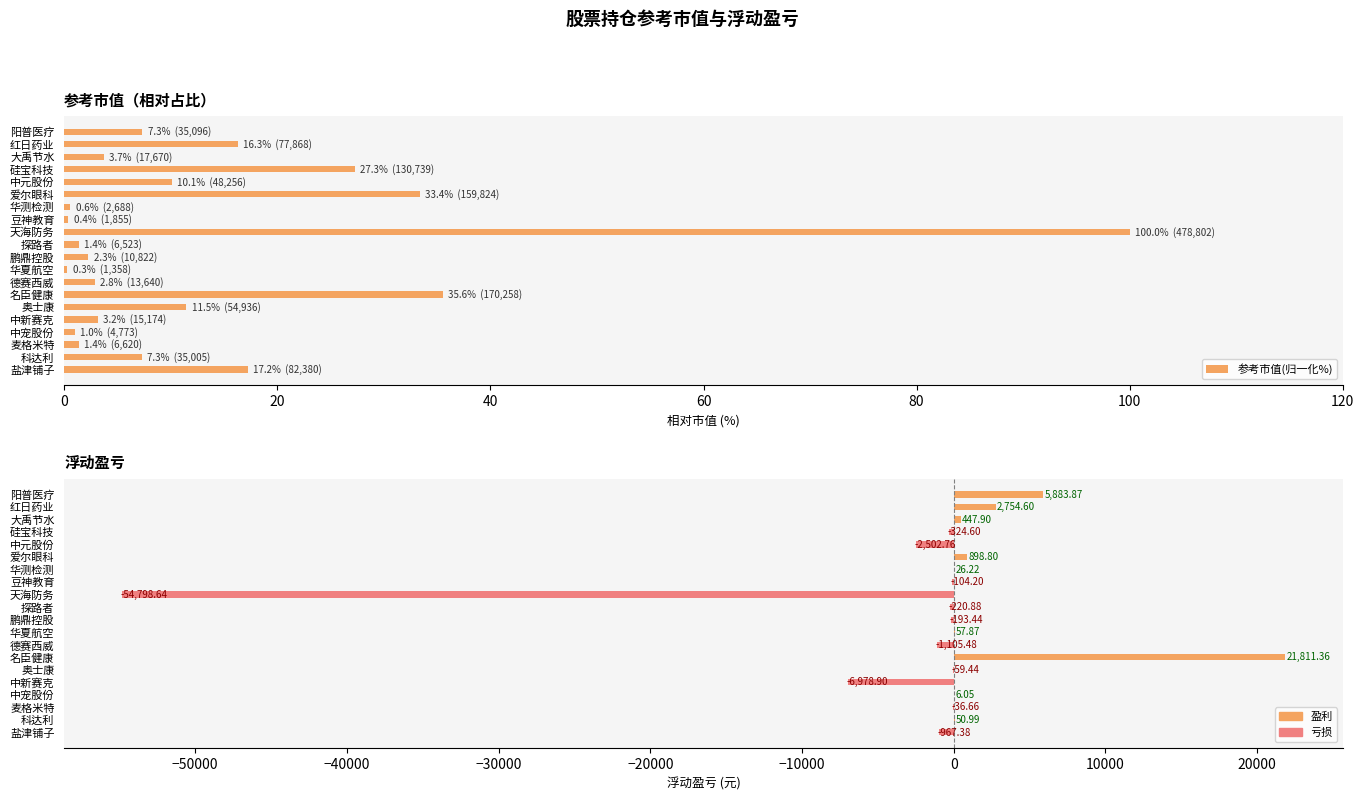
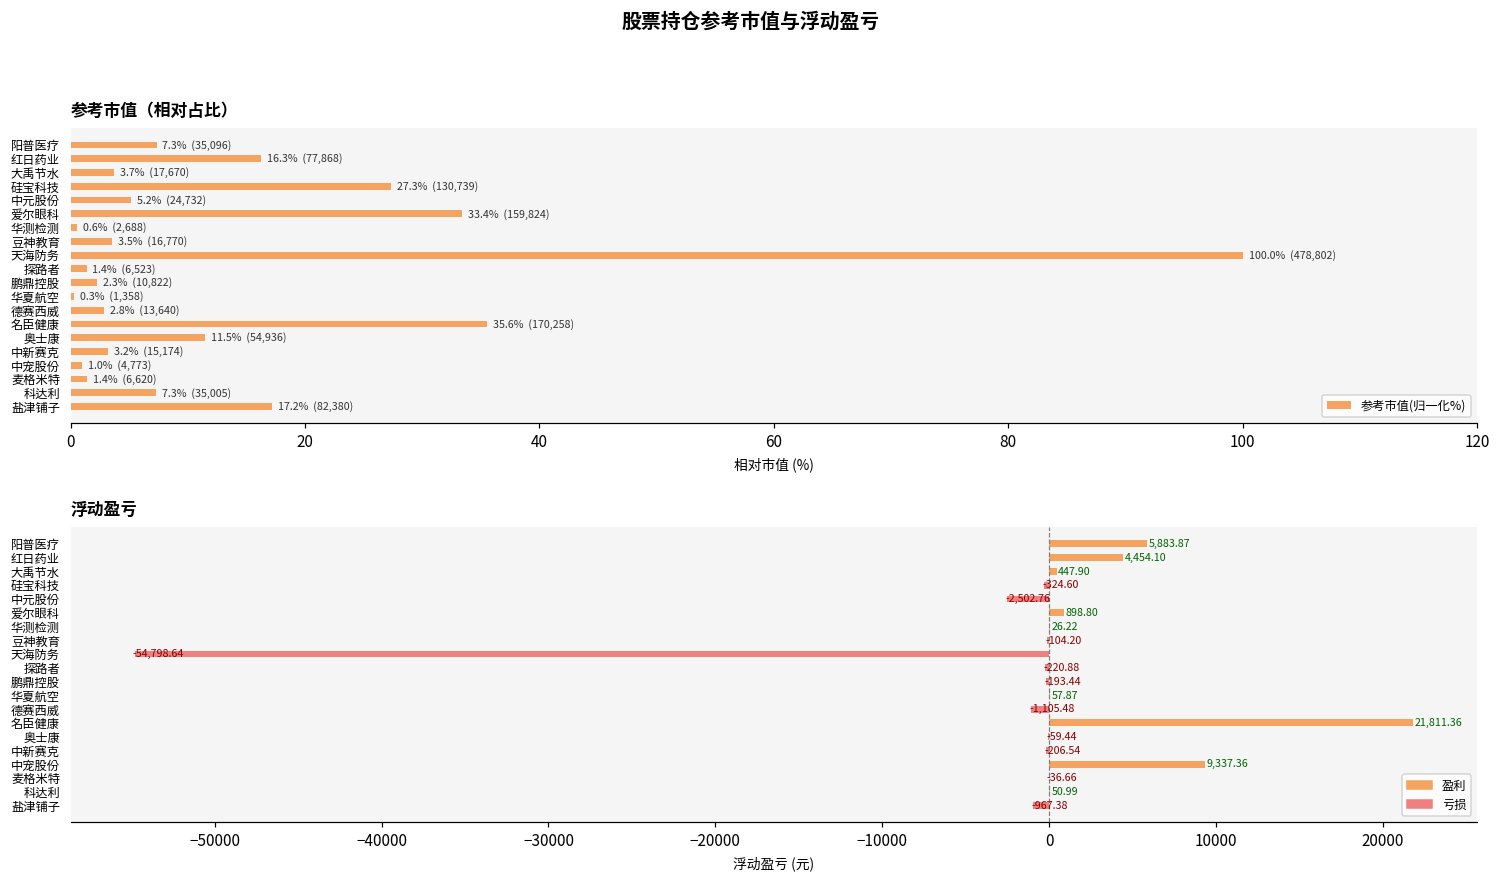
  {
    "参考市值（相对占比）": {
      "阳普医疗": "7.3%",
      "红日药业": "16.3%",
      "大禹节水": "3.7%",
      "硅宝科技": "27.3%",
-     "中元股份": "10.1% (48,256)",
+     "中元股份": "5.2% (24,732)",
      "爱尔眼科": "33.4%",
      "华测检测": "0.6%",
-     "豆神教育": "0.4% (1,855)",
+     "豆神教育": "3.5% (16,770)",
      "天海防务": "100.0%",
      "探路者": "1.4%",
      "鹏鼎控股": "2.3%",
      "华夏航空": "0.3%",
      "德赛西威": "2.8%",
      "名臣健康": "35.6%",
      "奥士康": "11.5%",
      "中新赛克": "3.2%",
      "中宠股份": "1.0%",
      "麦格米特": "1.4%",
      "科达利": "7.3%",
      "盐津铺子": "17.2%"
    },
    "浮动盈亏": {
      "阳普医疗": "5,883.87",
-     "红日药业": "2,754.60",
+     "红日药业": "4,454.10",
      "大禹节水": "447.90",
      "硅宝科技": "-324.60",
      "中元股份": "-2,502.76",
      "爱尔眼科": "898.80",
      "华测检测": "26.22",
      "豆神教育": "-104.20",
      "天海防务": "-54,798.64",
      "探路者": "-220.88",
      "鹏鼎控股": "-193.44",
      "华夏航空": "57.87",
      "德赛西威": "-1,105.48",
      "名臣健康": "21,811.36",
      "奥士康": "-59.44",
-     "中新赛克": "-6,978.90",
-     "中宠股份": "6.05",
+     "中新赛克": "-206.54",
+     "中宠股份": "9,337.36",
      "麦格米特": "-36.66",
      "科达利": "50.99",
      "盐津铺子": "-967.38"
    }
  }
